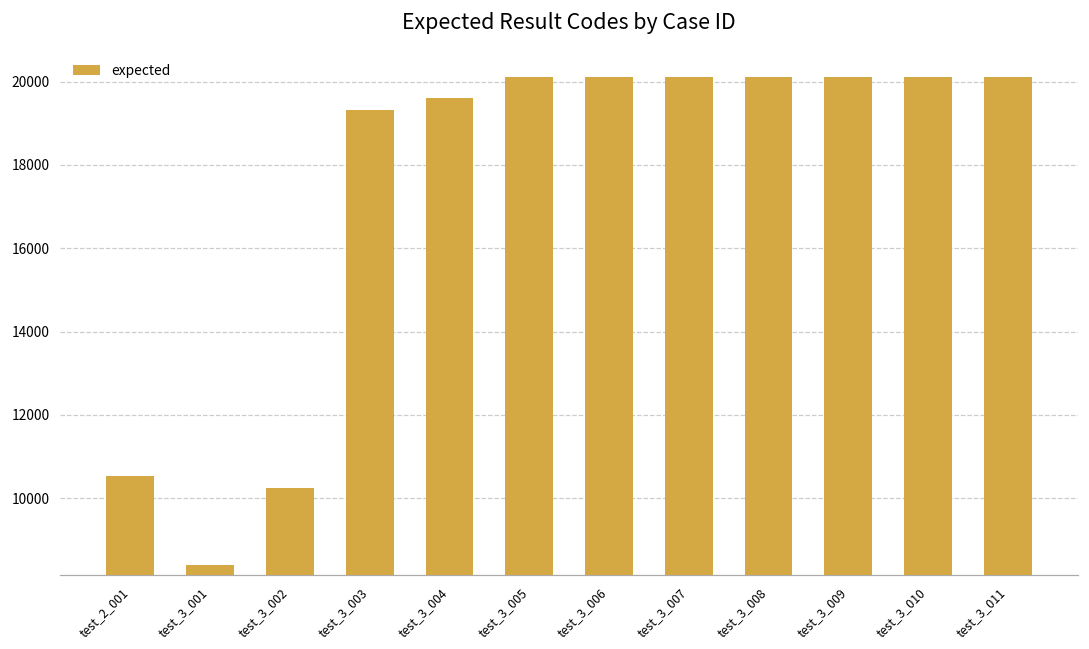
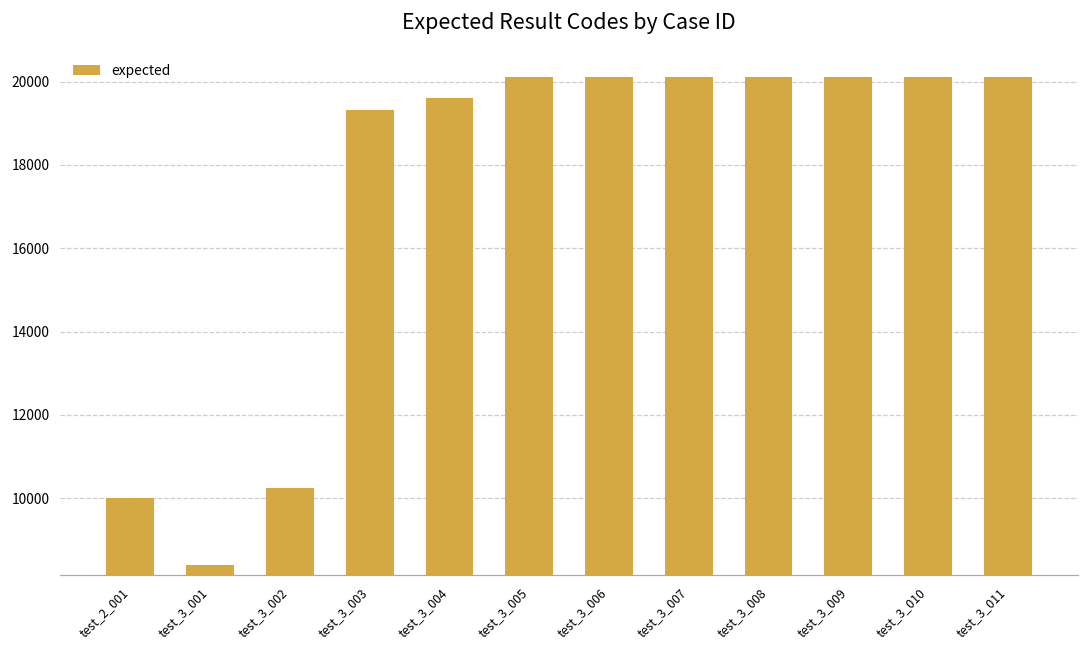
  {
-   "test_2_001": 10500,
+   "test_2_001": 10000,
    "test_3_001": 8400,
    "test_3_002": 10200,
    "test_3_003": 19300,
    "test_3_004": 19600,
    "test_3_005": 20100,
    "test_3_006": 20100,
    "test_3_007": 20100,
    "test_3_008": 20100,
    "test_3_009": 20100,
    "test_3_010": 20100,
    "test_3_011": 20100
  }
